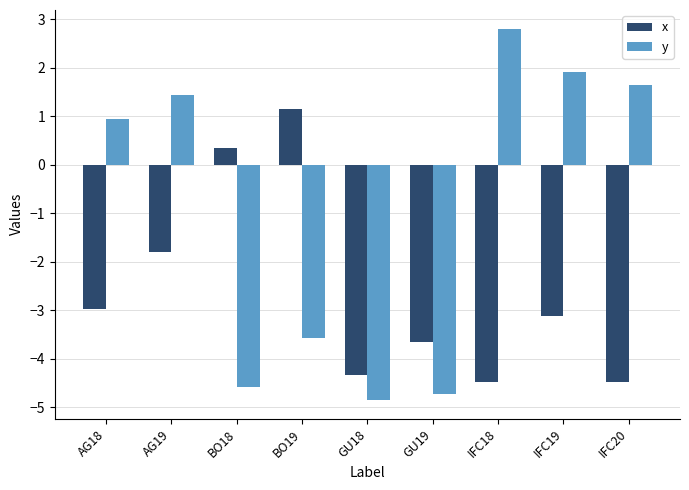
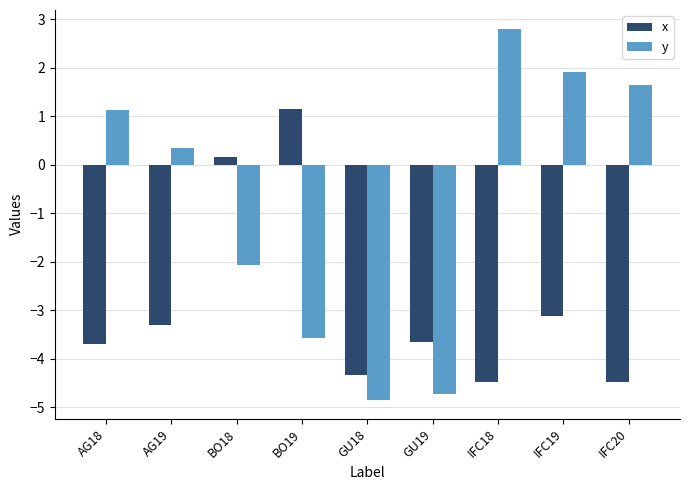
  {
    "x": {
-     "AG18": -3.0,
-     "AG19": -1.8,
-     "BO18": 0.4,
+     "AG18": -3.7,
+     "AG19": -3.3,
+     "BO18": 0.2,
      "BO19": 1.2,
      "GU18": -4.3,
      "GU19": -3.7,
      "IFC18": -4.5,
      "IFC19": -3.1,
      "IFC20": -4.5
    },
    "y": {
-     "AG18": 0.9,
-     "AG19": 1.4,
-     "BO18": -4.6,
+     "AG18": 1.1,
+     "AG19": 0.4,
+     "BO18": -2.1,
      "BO19": -3.6,
      "GU18": -4.8,
      "GU19": -4.7,
      "IFC18": 2.8,
      "IFC19": 1.9,
      "IFC20": 1.6
    }
  }
